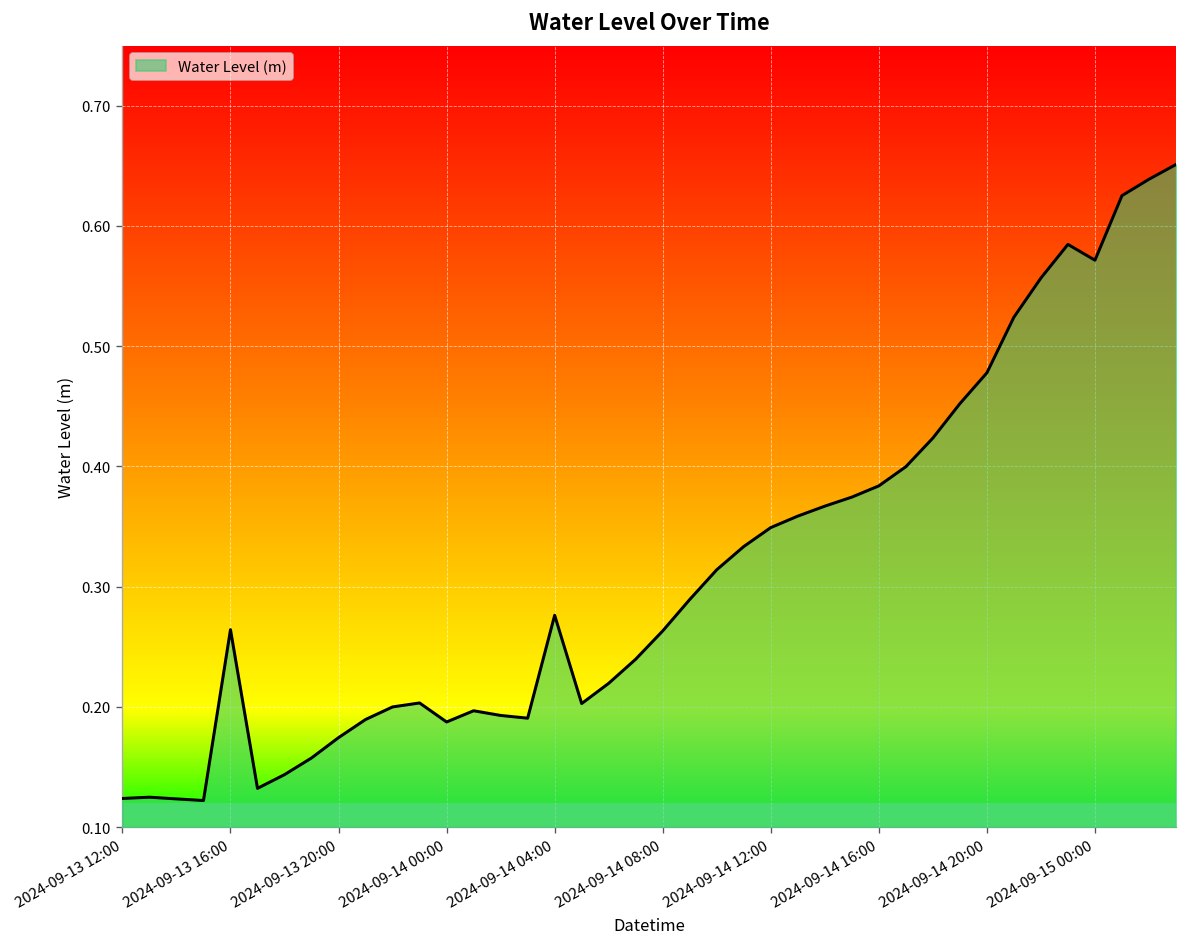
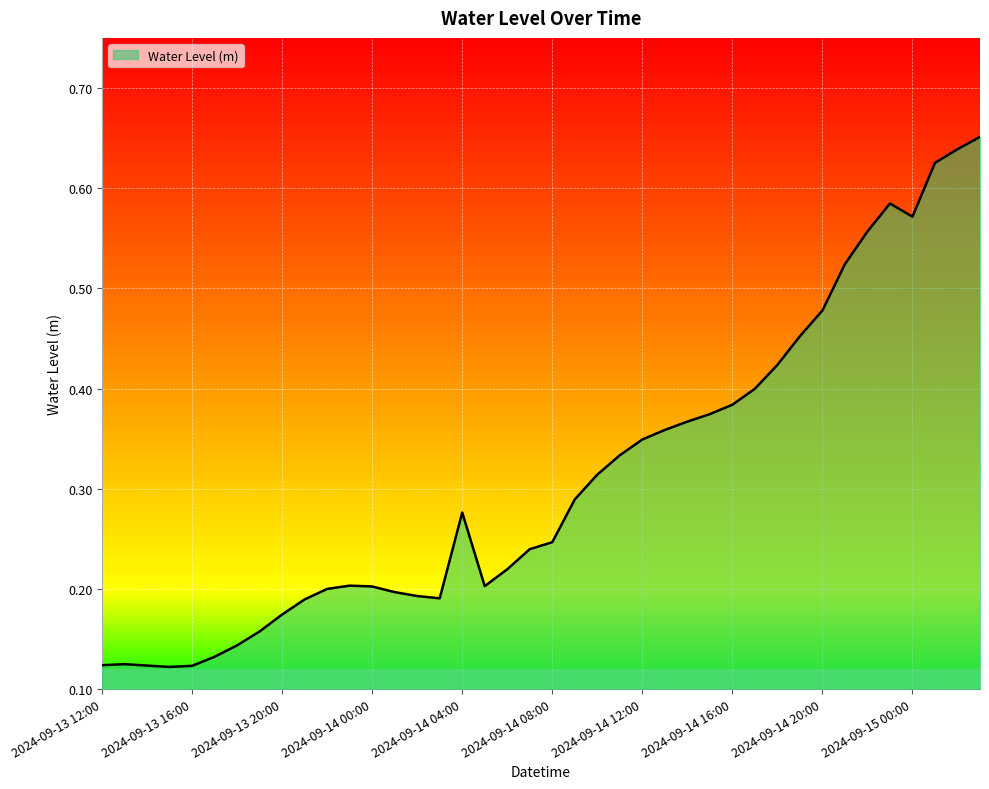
  {
    "2024-09-13 12:00": 0.124,
-   "2024-09-13 16:00": 0.264,
+   "2024-09-13 16:00": 0.123,
    "2024-09-13 20:00": 0.174,
-   "2024-09-14 00:00": 0.187,
+   "2024-09-14 00:00": 0.202,
    "2024-09-14 04:00": 0.276,
-   "2024-09-14 08:00": 0.263,
+   "2024-09-14 08:00": 0.247,
    "2024-09-14 12:00": 0.349,
    "2024-09-14 16:00": 0.384,
    "2024-09-14 20:00": 0.478,
    "2024-09-15 00:00": 0.572
  }
